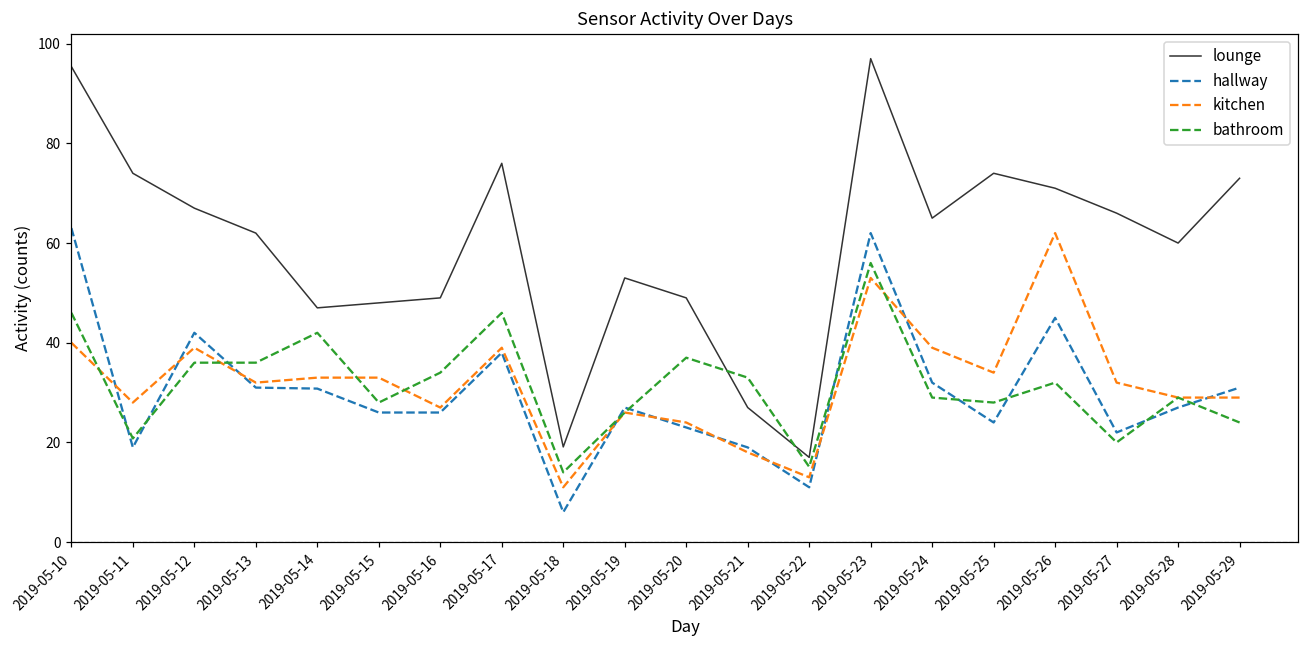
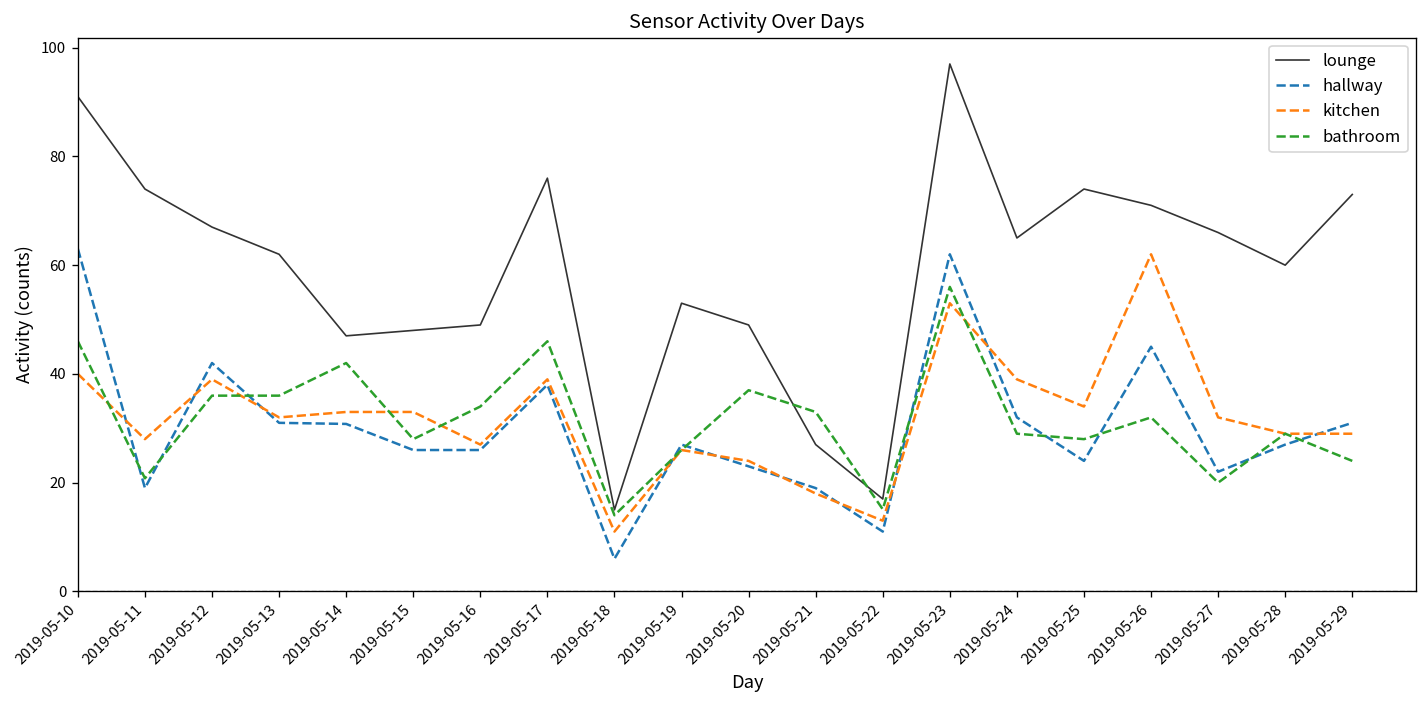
  {
    "lounge": {
-     "2019-05-10": 95,
+     "2019-05-10": 91,
      "2019-05-11": 74,
      "2019-05-12": 67,
      "2019-05-13": 62,
      "2019-05-14": 47,
      "2019-05-15": 48,
      "2019-05-16": 49,
      "2019-05-17": 76,
-     "2019-05-18": 19,
+     "2019-05-18": 15,
      "2019-05-19": 53,
      "2019-05-20": 49,
      "2019-05-21": 27,
      "2019-05-22": 17,
      "2019-05-23": 97,
      "2019-05-24": 65,
      "2019-05-25": 74,
      "2019-05-26": 71,
      "2019-05-27": 66,
      "2019-05-28": 60,
      "2019-05-29": 73
    },
    "hallway": {
      "2019-05-10": 63,
      "2019-05-11": 19,
      "2019-05-12": 42,
      "2019-05-13": 31,
      "2019-05-14": 31,
      "2019-05-15": 26,
      "2019-05-16": 26,
      "2019-05-17": 38,
      "2019-05-18": 6,
      "2019-05-19": 27,
      "2019-05-20": 23,
      "2019-05-21": 19,
      "2019-05-22": 11,
      "2019-05-23": 62,
      "2019-05-24": 32,
      "2019-05-25": 24,
      "2019-05-26": 45,
      "2019-05-27": 22,
      "2019-05-28": 27,
      "2019-05-29": 31
    },
    "kitchen": {
      "2019-05-10": 40,
      "2019-05-11": 28,
      "2019-05-12": 39,
      "2019-05-13": 32,
      "2019-05-14": 33,
      "2019-05-15": 33,
      "2019-05-16": 27,
      "2019-05-17": 39,
      "2019-05-18": 11,
      "2019-05-20": 24,
      "2019-05-21": 18,
      "2019-05-22": 13,
      "2019-05-23": 53,
      "2019-05-24": 39,
      "2019-05-25": 34,
      "2019-05-26": 62,
      "2019-05-27": 32,
      "2019-05-29": 29
    },
    "bathroom": {
      "2019-05-10": 46,
      "2019-05-11": 21,
      "2019-05-12": 36,
      "2019-05-13": 36,
      "2019-05-14": 42,
      "2019-05-15": 28,
      "2019-05-16": 34,
      "2019-05-17": 46,
      "2019-05-18": 14,
      "2019-05-20": 37,
      "2019-05-21": 33,
      "2019-05-22": 15,
      "2019-05-23": 56,
      "2019-05-24": 29,
      "2019-05-25": 28,
      "2019-05-26": 32,
      "2019-05-27": 20,
      "2019-05-29": 24
    }
  }
